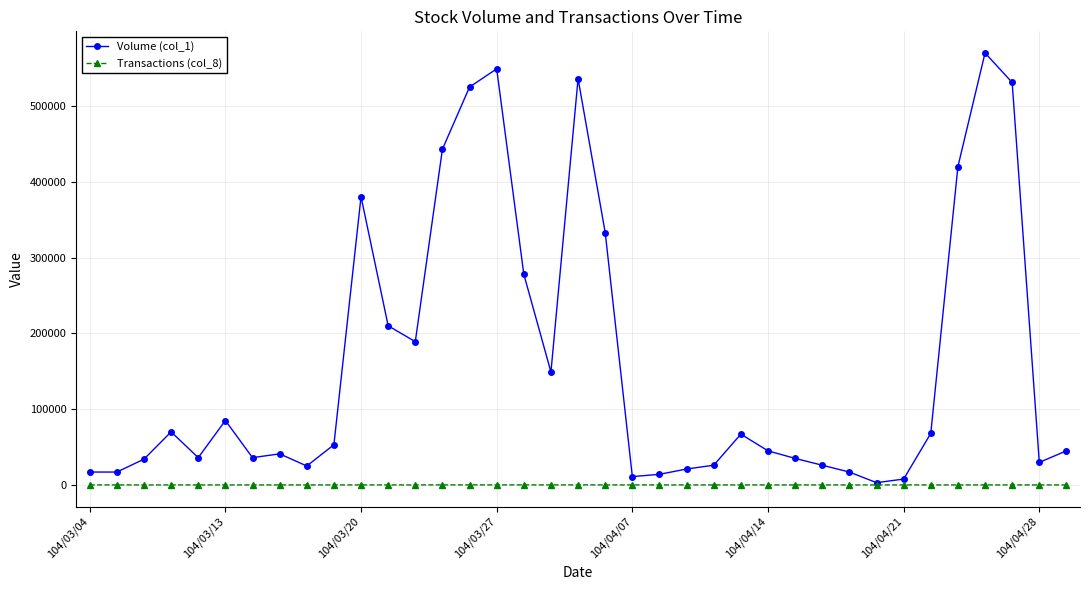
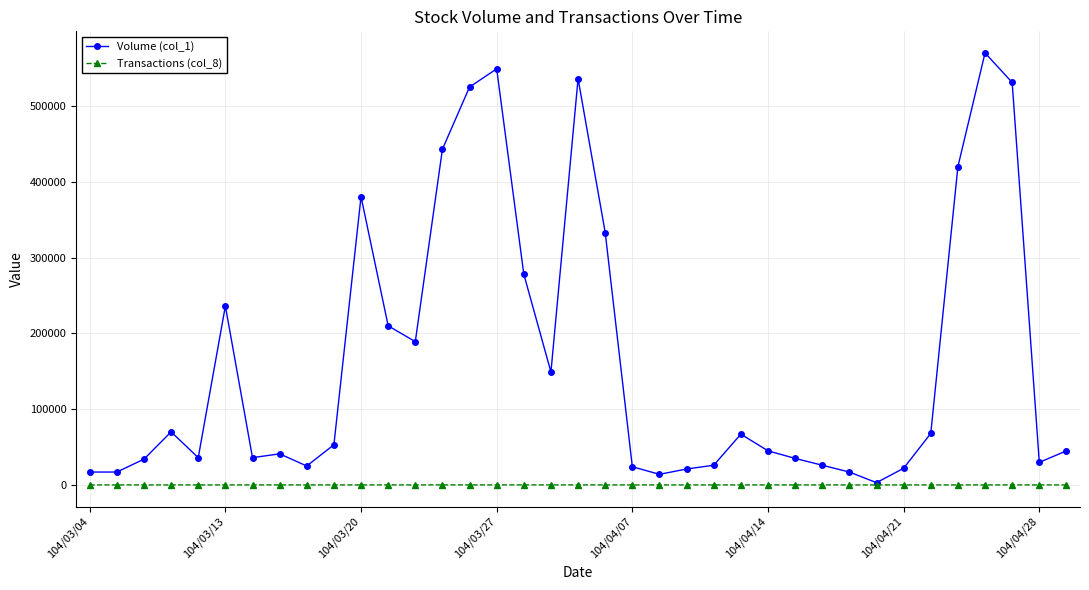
  {
    "Volume (col_1)": {
      "104/03/04": 20000,
-     "104/03/13": 90000,
+     "104/03/13": 240000,
      "104/03/20": 380000,
      "104/03/27": 550000,
-     "104/04/07": 10000,
+     "104/04/07": 20000,
      "104/04/14": 40000,
-     "104/04/21": 10000,
+     "104/04/21": 20000,
      "104/04/28": 30000
    },
    "Transactions (col_8)": {
      "104/03/04": 0,
      "104/03/13": 0,
      "104/03/20": 0,
      "104/03/27": 0,
      "104/04/07": 0,
      "104/04/14": 0,
      "104/04/21": 0,
      "104/04/28": 0
    }
  }
